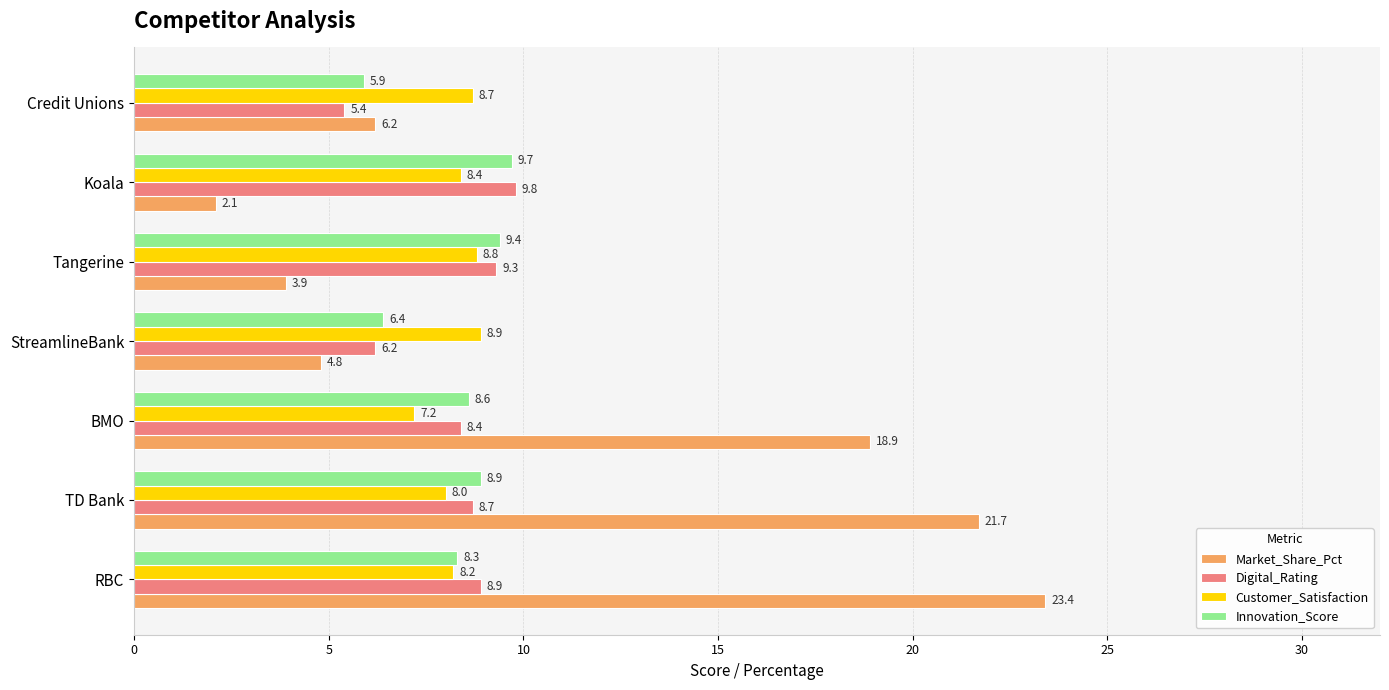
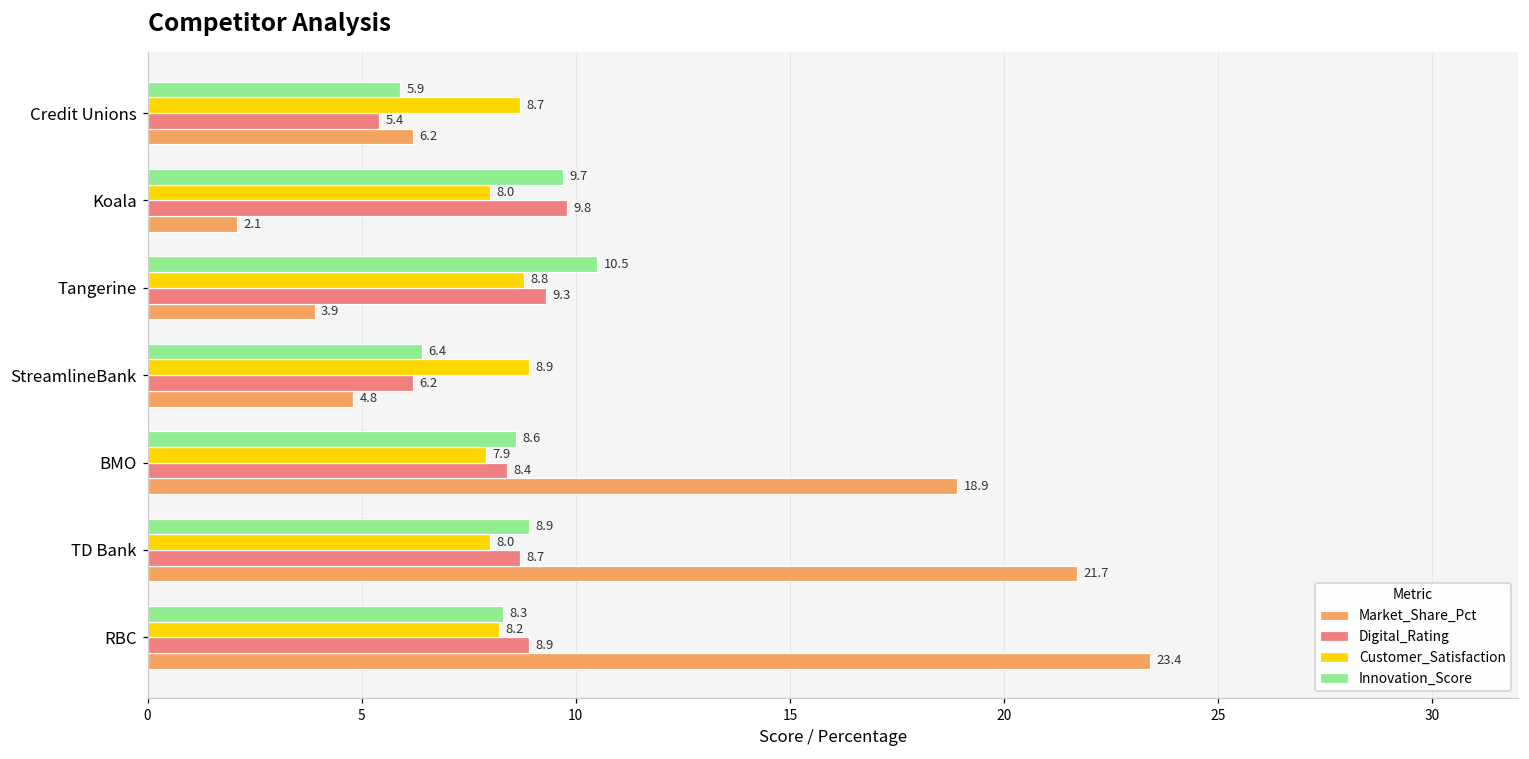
  {
    "Customer_Satisfaction": {
      "Credit Unions": 8.7,
-     "Koala": 8.4,
+     "Koala": 8.0,
      "Tangerine": 8.8,
      "StreamlineBank": 8.9,
-     "BMO": 7.2,
+     "BMO": 7.9,
      "TD Bank": 8.0,
      "RBC": 8.2
    },
    "Innovation_Score": {
      "Credit Unions": 5.9,
      "Koala": 9.7,
-     "Tangerine": 9.4,
+     "Tangerine": 10.5,
      "StreamlineBank": 6.4,
      "BMO": 8.6,
      "TD Bank": 8.9,
      "RBC": 8.3
    }
  }
